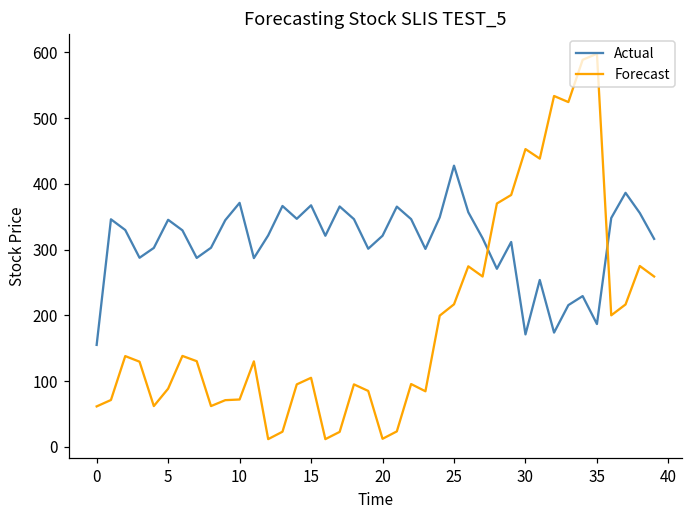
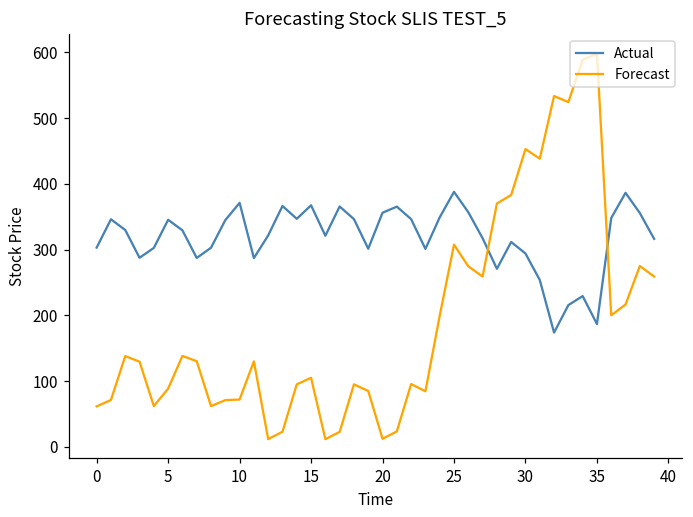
  {
    "Actual": {
-     "0": 160,
+     "0": 300,
      "5": 350,
      "10": 370,
      "15": 370,
-     "20": 320,
-     "25": 430,
-     "30": 170,
+     "20": 360,
+     "25": 390,
+     "30": 290,
      "35": 190
    },
    "Forecast": {
      "0": 60,
      "5": 90,
      "10": 70,
      "15": 110,
      "20": 10,
-     "25": 220,
+     "25": 310,
      "30": 450
    }
  }
